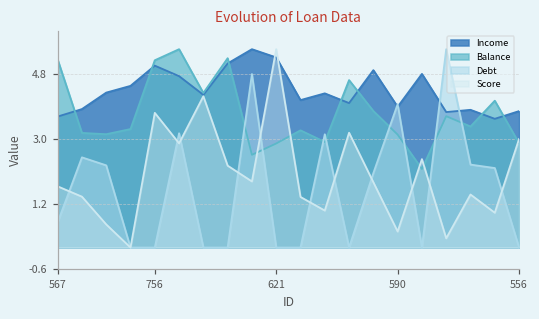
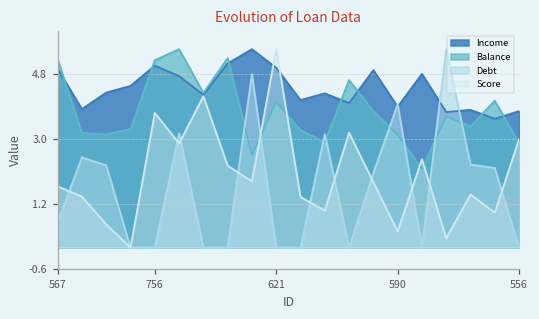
  {
    "Income": {
-     "567": 3.6,
+     "567": 5.0,
      "756": 5.0,
-     "621": 5.3,
+     "621": 5.0,
      "556": 3.8
    },
    "Balance": {
      "567": 5.2,
      "756": 5.2,
-     "621": 2.9,
+     "621": 4.0,
      "590": 3.1,
      "556": 2.9
    }
  }
